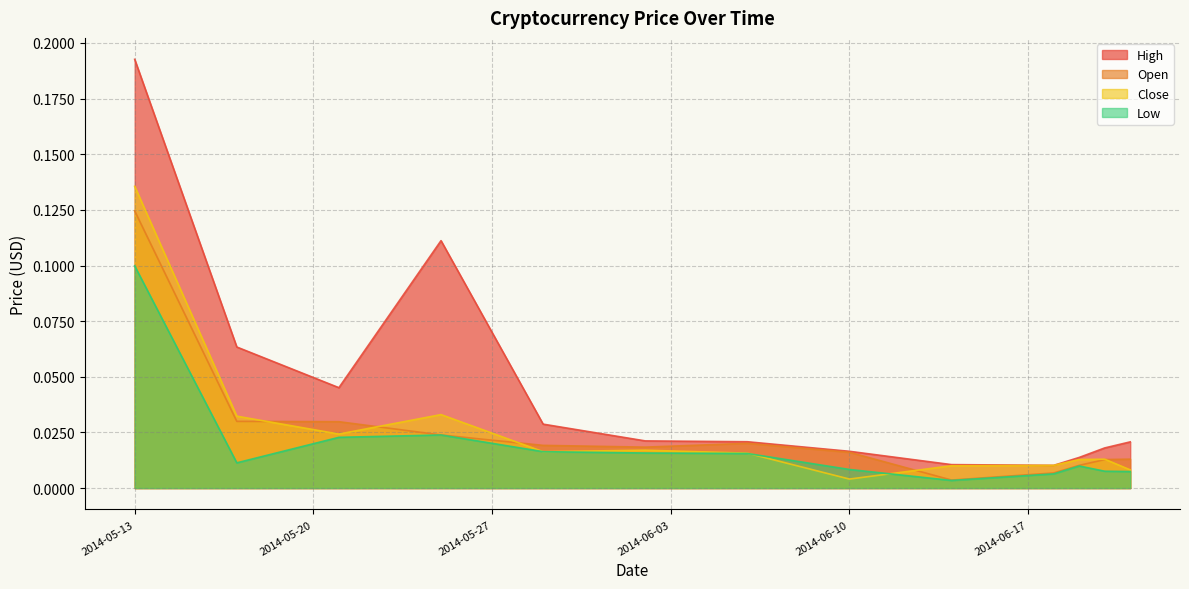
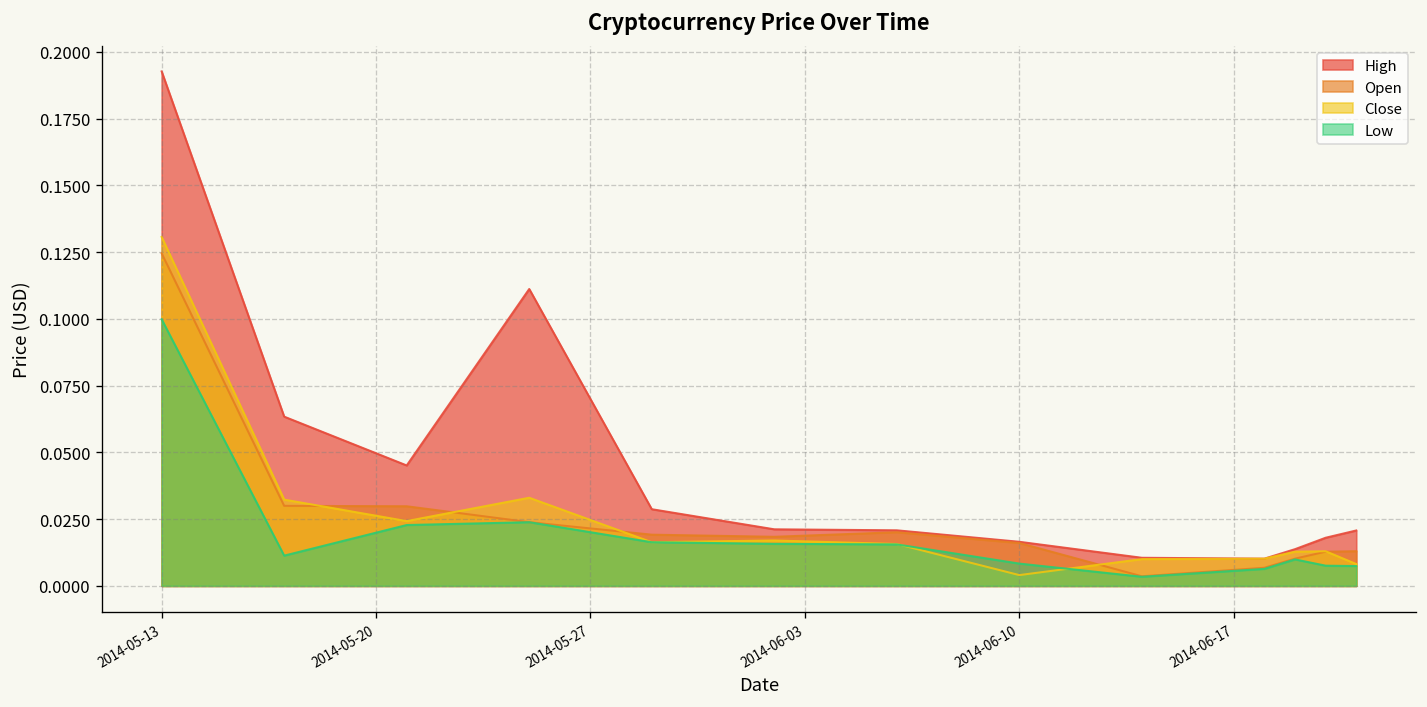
  {
    "Close": {
-     "2014-05-13": 0.136,
+     "2014-05-13": 0.131,
      "2014-06-10": 0.004
    },
    "Low": {
      "2014-05-13": 0.100,
      "2014-06-10": 0.008
    }
  }
